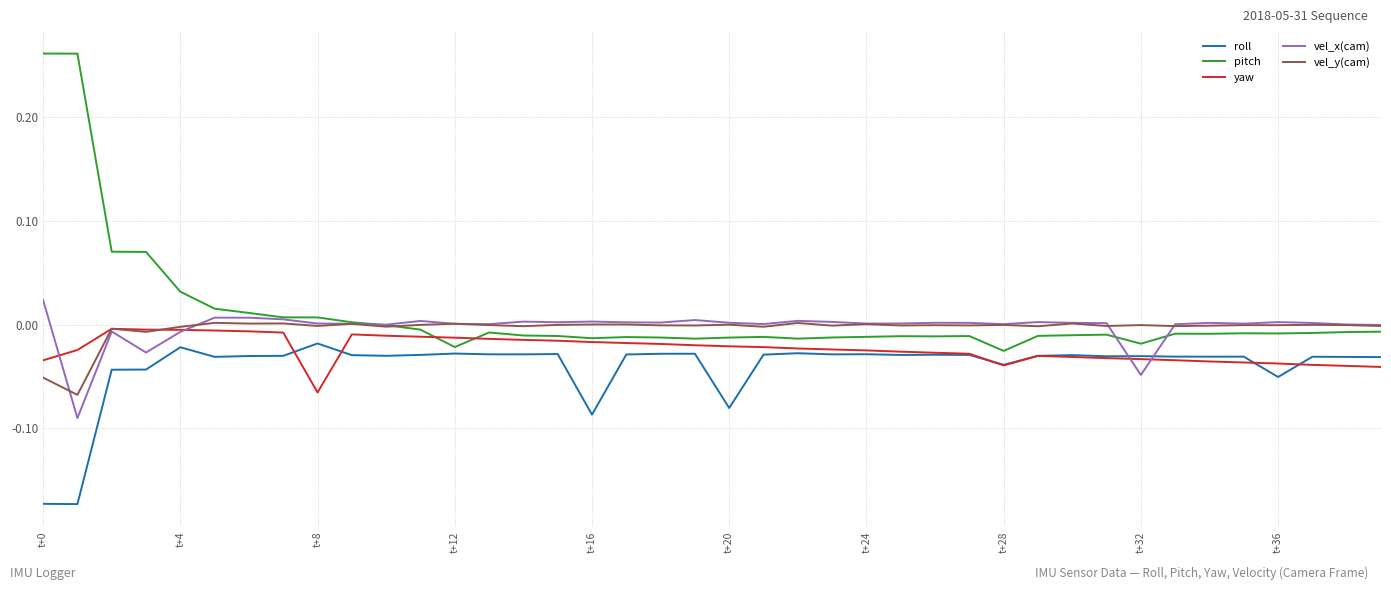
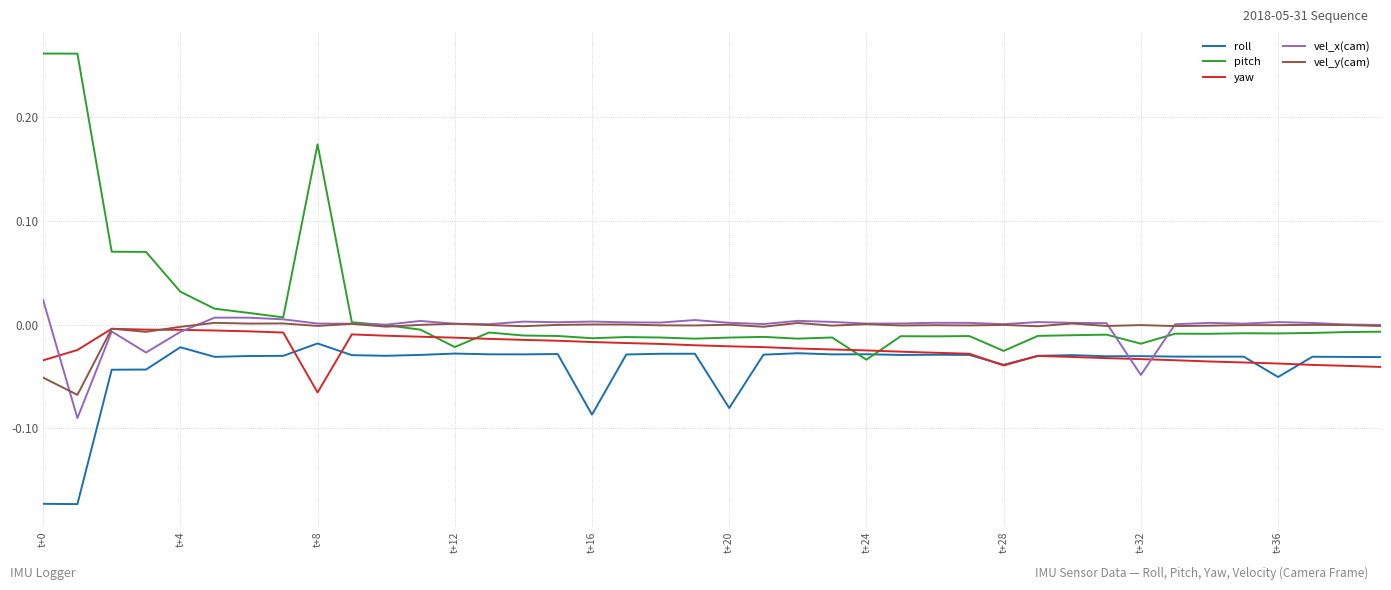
  {
    "roll": {
      "t+0": -0.173,
      "t+4": -0.022,
      "t+8": -0.018,
      "t+12": -0.028,
      "t+16": -0.087,
      "t+20": -0.080,
      "t+24": -0.029,
      "t+32": -0.030,
      "t+36": -0.050
    },
    "pitch": {
      "t+0": 0.261,
      "t+4": 0.032,
-     "t+8": 0.007,
+     "t+8": 0.174,
      "t+12": -0.022,
      "t+16": -0.013,
      "t+20": -0.013,
-     "t+24": -0.012,
+     "t+24": -0.034,
      "t+28": -0.025,
      "t+32": -0.018,
      "t+36": -0.009
    },
    "yaw": {
      "t+0": -0.034,
      "t+8": -0.065,
      "t+12": -0.013,
      "t+16": -0.017,
      "t+20": -0.021,
      "t+24": -0.025,
      "t+32": -0.033,
      "t+36": -0.037
    },
    "vel_x(cam)": {
      "t+0": 0.024,
      "t+16": 0.003,
      "t+32": -0.049,
      "t+36": 0.002
    },
    "vel_y(cam)": {
      "t+0": -0.051,
      "t+4": -0.002,
      "t+16": 0.000,
      "t+32": -0.001,
      "t+36": -0.001
    }
  }
